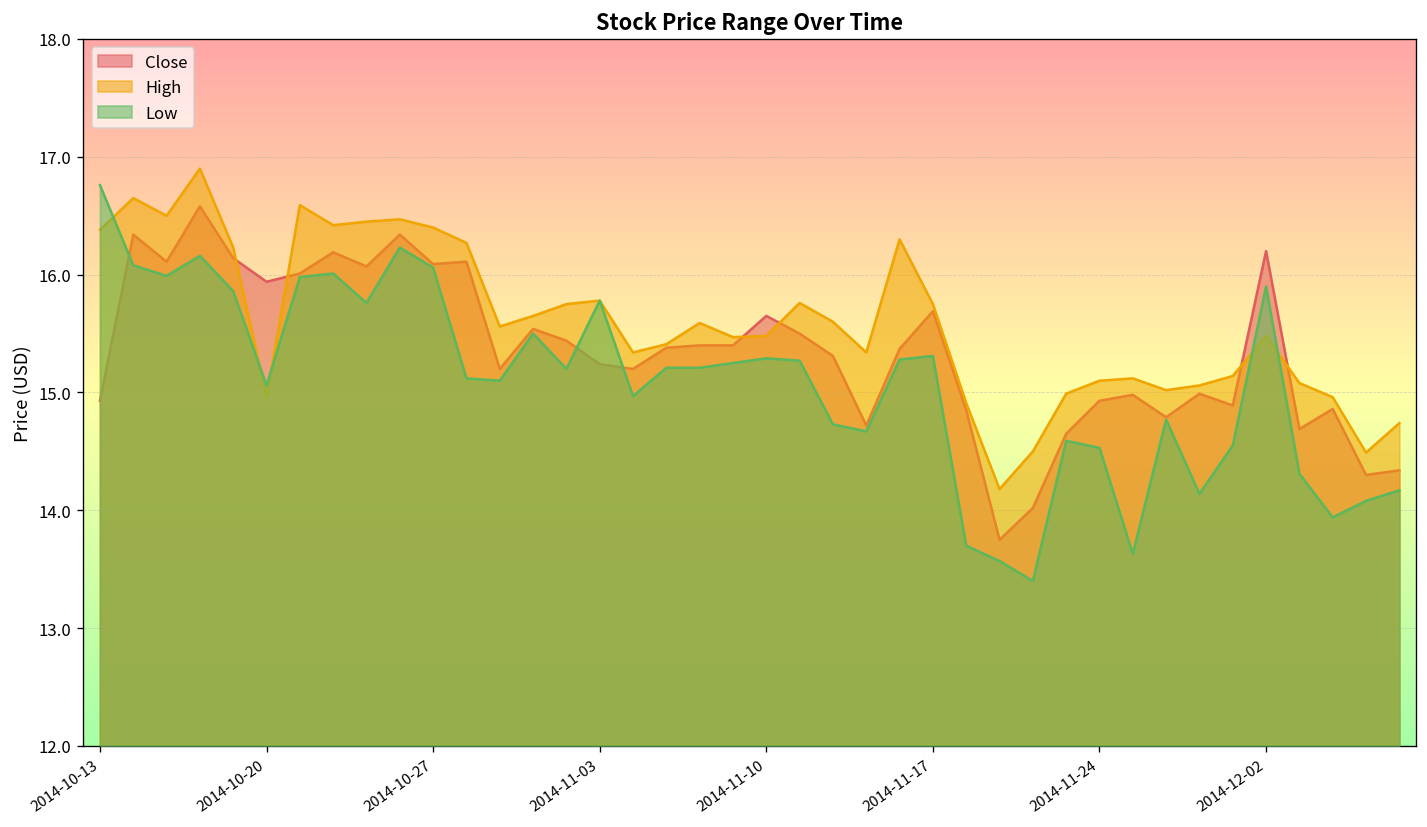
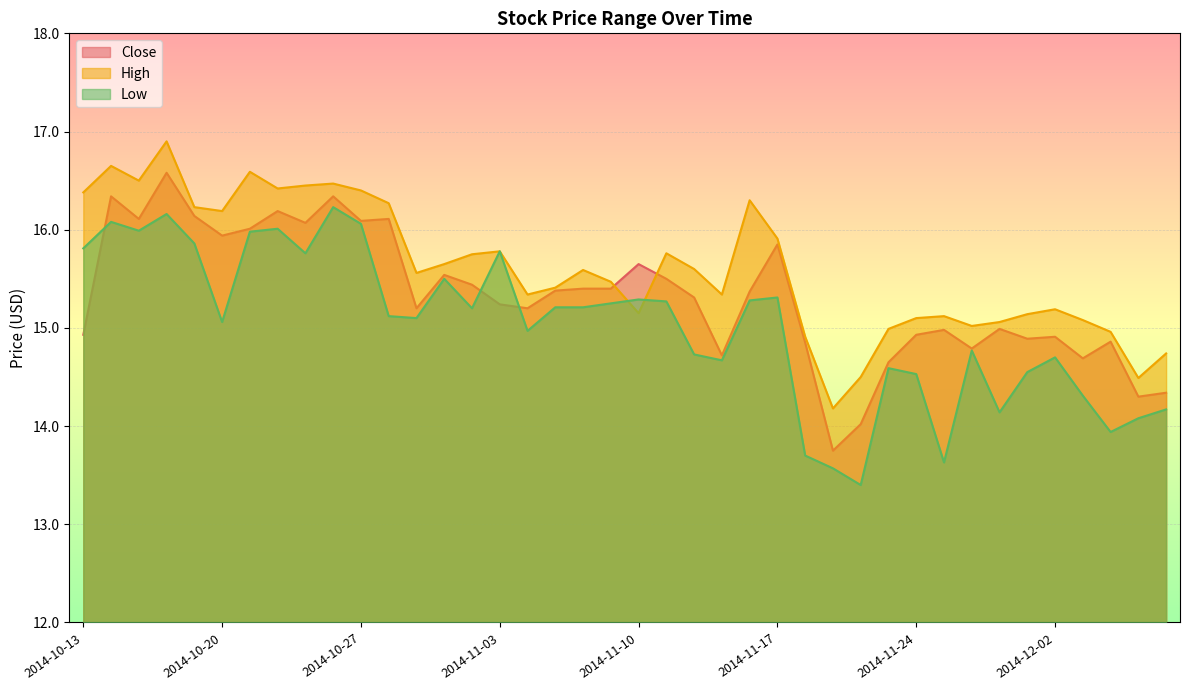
  {
    "Close": {
      "2014-10-13": 14.9,
      "2014-10-20": 15.9,
      "2014-10-27": 16.1,
      "2014-11-03": 15.2,
      "2014-11-10": 15.7,
-     "2014-11-17": 15.7,
+     "2014-11-17": 15.9,
      "2014-11-24": 14.9,
-     "2014-12-02": 16.2
+     "2014-12-02": 14.9
    },
    "High": {
      "2014-10-13": 16.4,
-     "2014-10-20": 15.0,
+     "2014-10-20": 16.2,
      "2014-10-27": 16.4,
-     "2014-11-10": 15.5,
-     "2014-11-17": 15.8,
+     "2014-11-10": 15.2,
+     "2014-11-17": 15.9,
      "2014-11-24": 15.1,
-     "2014-12-02": 15.5
+     "2014-12-02": 15.2
    },
    "Low": {
-     "2014-10-13": 16.8,
+     "2014-10-13": 15.8,
      "2014-10-20": 15.1,
      "2014-10-27": 16.1,
      "2014-11-10": 15.3,
      "2014-11-17": 15.3,
      "2014-11-24": 14.5,
-     "2014-12-02": 15.9
+     "2014-12-02": 14.7
    }
  }
